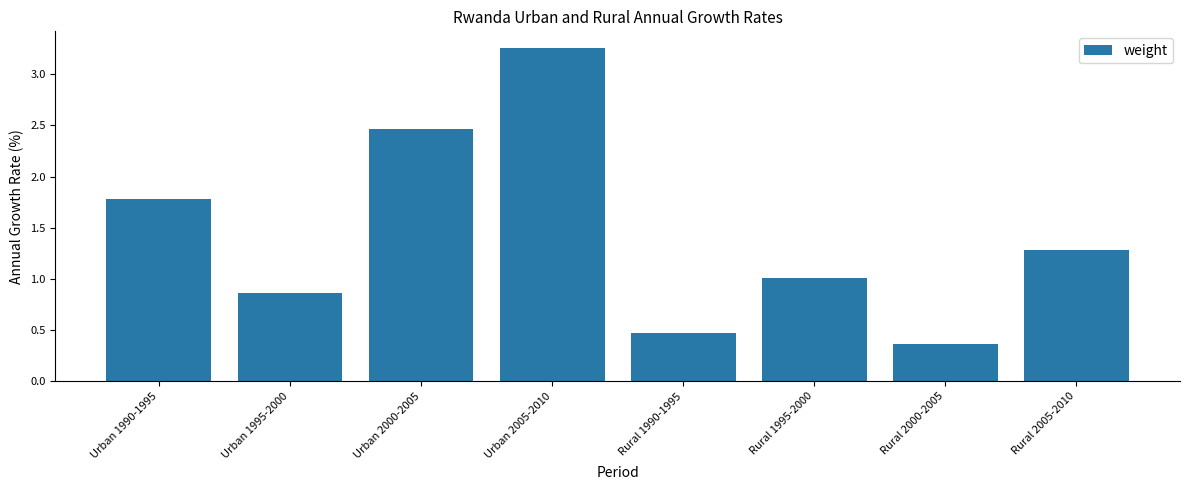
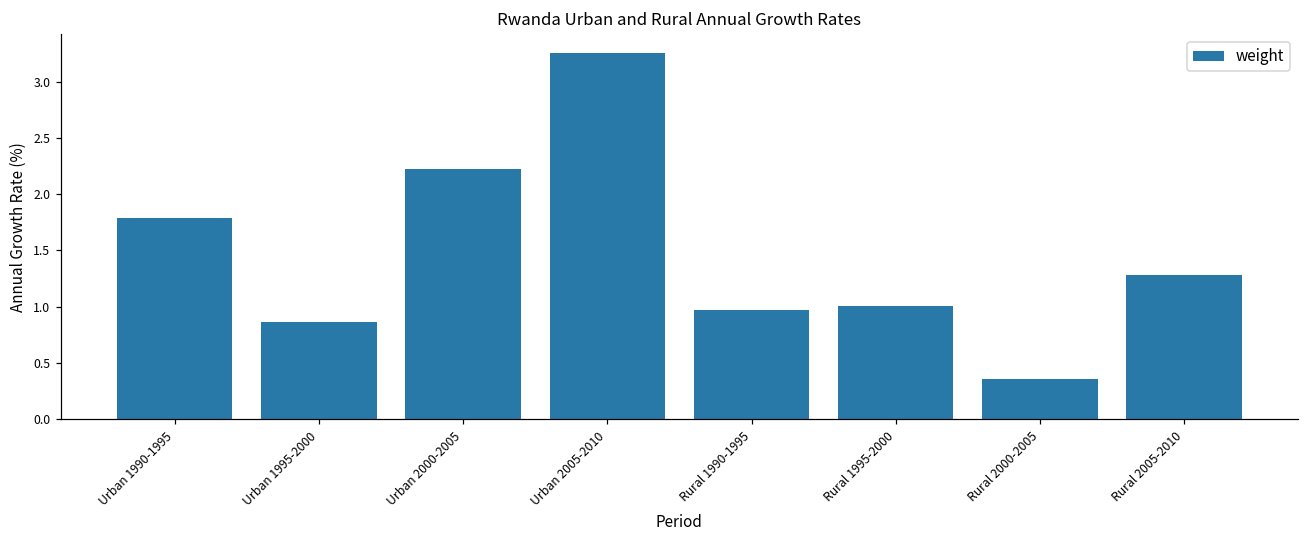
  {
    "Urban 1990-1995": 1.78,
    "Urban 1995-2000": 0.86,
-   "Urban 2000-2005": 2.46,
+   "Urban 2000-2005": 2.22,
    "Urban 2005-2010": 3.26,
-   "Rural 1990-1995": 0.48,
+   "Rural 1990-1995": 0.97,
    "Rural 1995-2000": 1.01,
    "Rural 2000-2005": 0.36,
    "Rural 2005-2010": 1.28
  }
